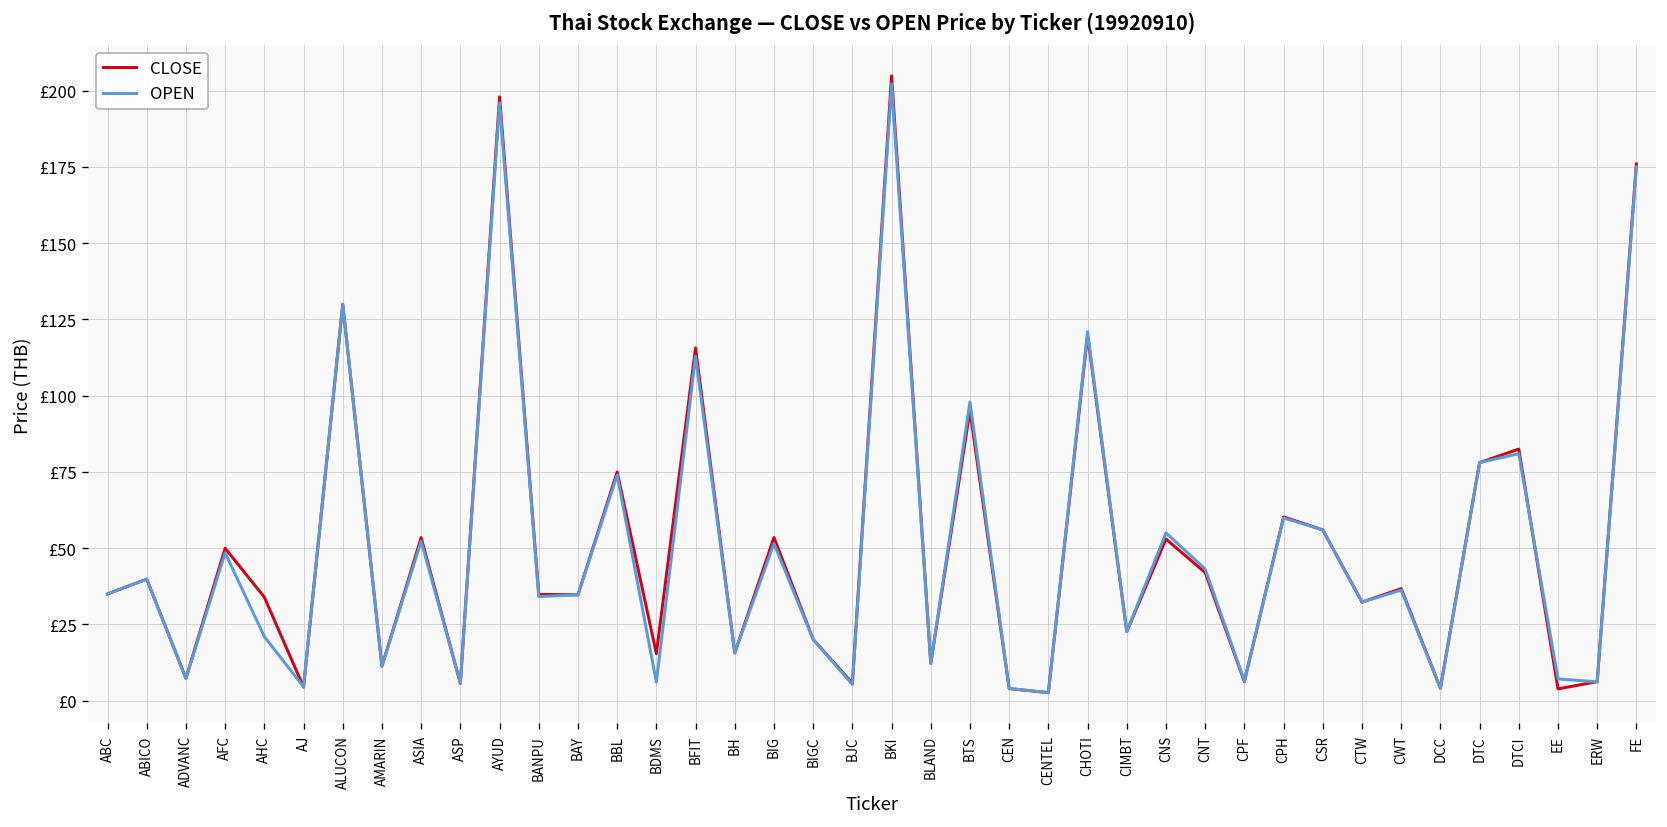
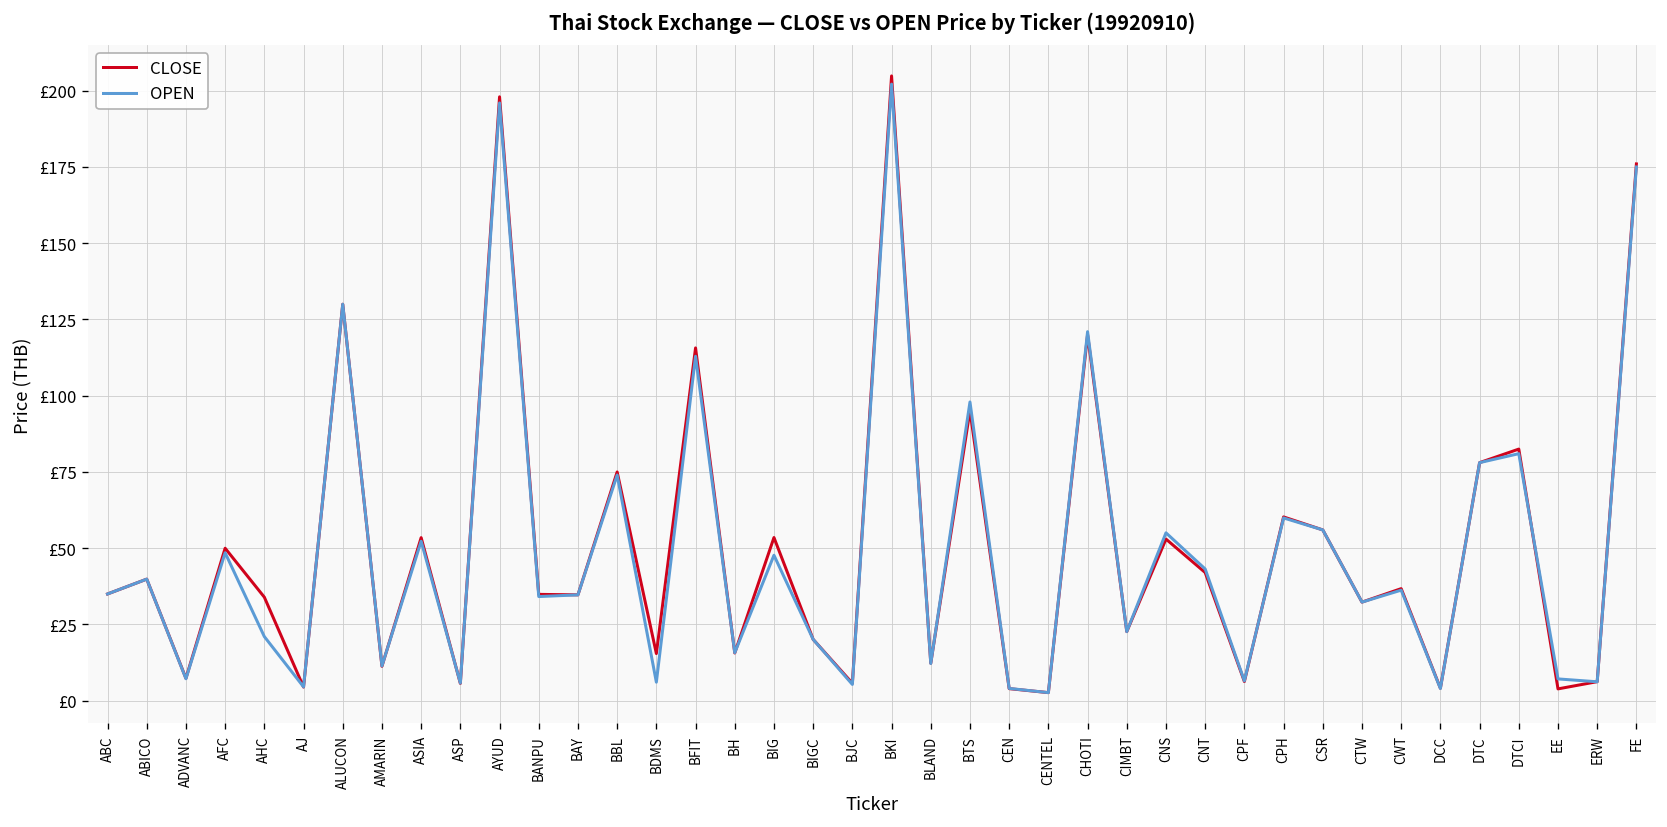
  {
    "CLOSE": {
      "AFC": "£50",
      "AHC": "£34",
      "ASIA": "£53",
      "AYUD": "£198",
      "BBL": "£75",
      "BDMS": "£15",
      "BFIT": "£116",
      "BIG": "£54",
      "BKI": "£205",
      "BTS": "£95",
      "CHOTI": "£120",
      "CNS": "£53",
      "CNT": "£42",
      "DTCI": "£83",
      "EE": "£4",
      "FE": "£176"
    },
    "OPEN": {
      "AFC": "£49",
      "AHC": "£21",
      "ASIA": "£52",
      "AYUD": "£196",
      "BBL": "£74",
      "BDMS": "£6",
      "BFIT": "£113",
-     "BIG": "£52",
+     "BIG": "£48",
      "BKI": "£202",
      "BTS": "£98",
      "CHOTI": "£121",
      "CNS": "£55",
      "CNT": "£43",
      "DTCI": "£81",
      "EE": "£7",
      "FE": "£175"
    }
  }
